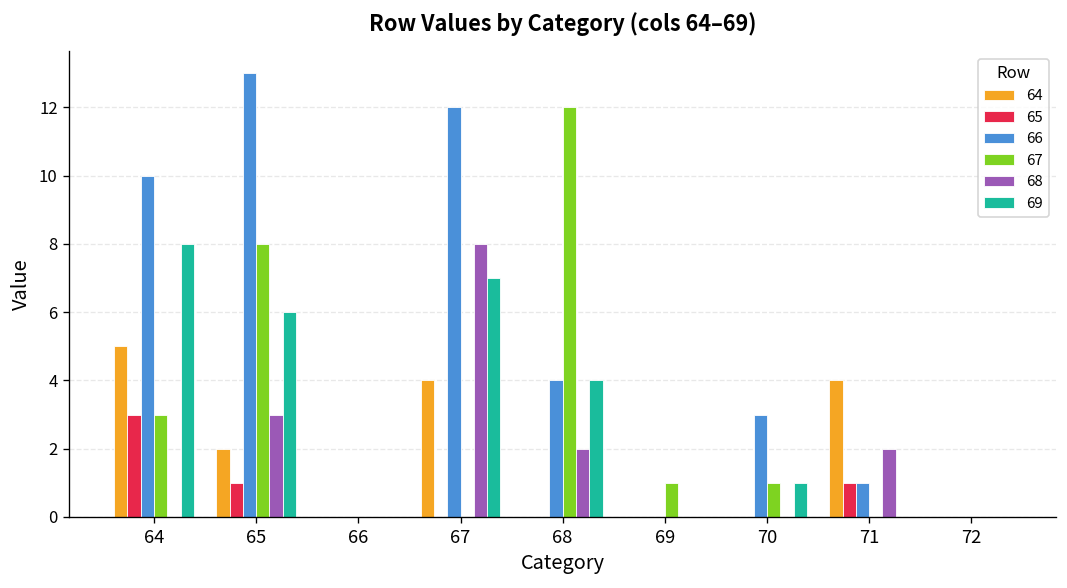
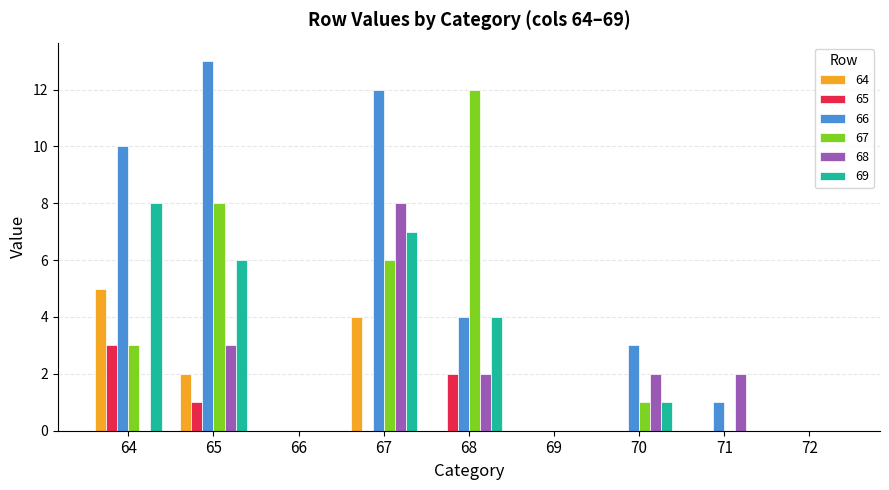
  {
    "64": {
      "64": 5,
      "65": 2,
      "66": 0,
      "67": 4,
      "68": 0,
      "69": 0,
      "70": 0,
-     "71": 4,
+     "71": 0,
      "72": 0
    },
    "65": {
      "64": 3,
      "65": 1,
      "66": 0,
      "67": 0,
-     "68": 0,
+     "68": 2,
      "69": 0,
      "70": 0,
-     "71": 1,
+     "71": 0,
      "72": 0
    },
    "66": {
      "64": 10,
      "65": 13,
      "66": 0,
      "67": 12,
      "68": 4,
      "69": 0,
      "70": 3,
      "71": 1,
      "72": 0
    },
    "67": {
      "64": 3,
      "65": 8,
      "66": 0,
-     "67": 0,
+     "67": 6,
      "68": 12,
-     "69": 1,
+     "69": 0,
      "70": 1,
      "71": 0,
      "72": 0
    },
    "68": {
      "64": 0,
      "65": 3,
      "66": 0,
      "67": 8,
      "68": 2,
      "69": 0,
-     "70": 0,
+     "70": 2,
      "71": 2,
      "72": 0
    },
    "69": {
      "64": 8,
      "65": 6,
      "66": 0,
      "67": 7,
      "68": 4,
      "69": 0,
      "70": 1,
      "71": 0,
      "72": 0
    }
  }
